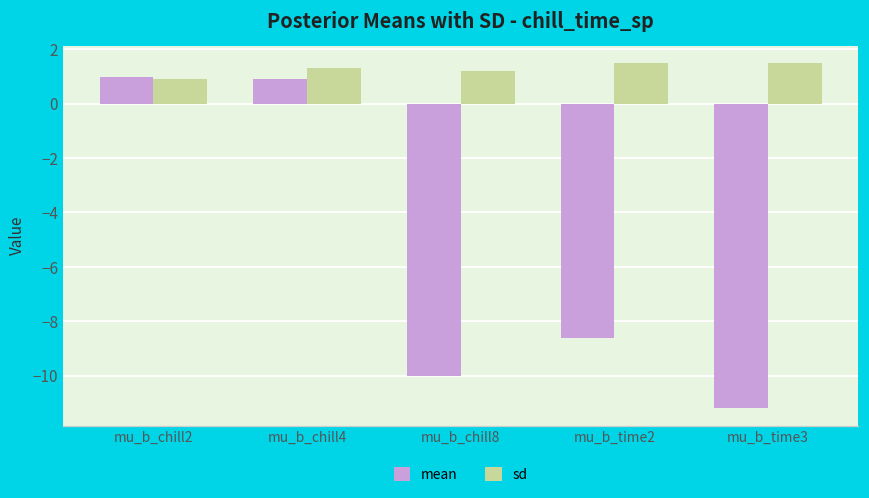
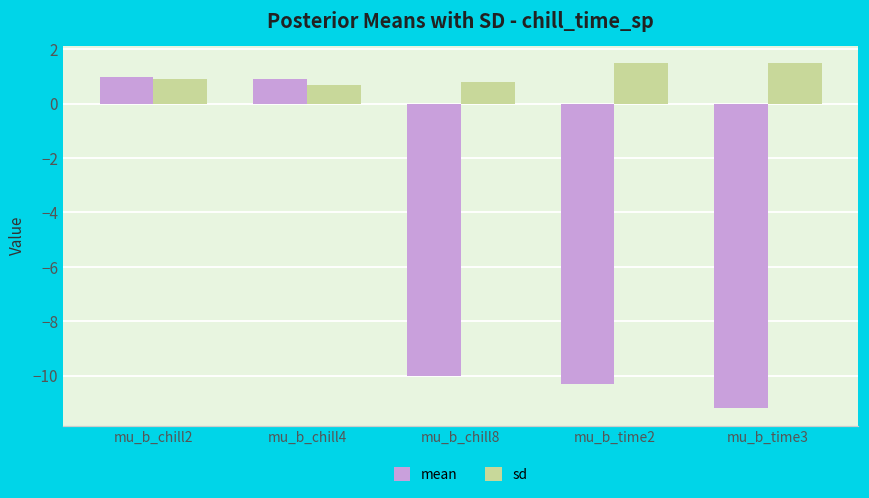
  {
    "mean": {
      "mu_b_chill2": 1.0,
      "mu_b_chill4": 0.9,
      "mu_b_chill8": -10.0,
-     "mu_b_time2": -8.6,
+     "mu_b_time2": -10.3,
      "mu_b_time3": -11.2
    },
    "sd": {
      "mu_b_chill2": 0.9,
-     "mu_b_chill4": 1.3,
-     "mu_b_chill8": 1.2,
+     "mu_b_chill4": 0.7,
+     "mu_b_chill8": 0.8,
      "mu_b_time2": 1.5,
      "mu_b_time3": 1.5
    }
  }
